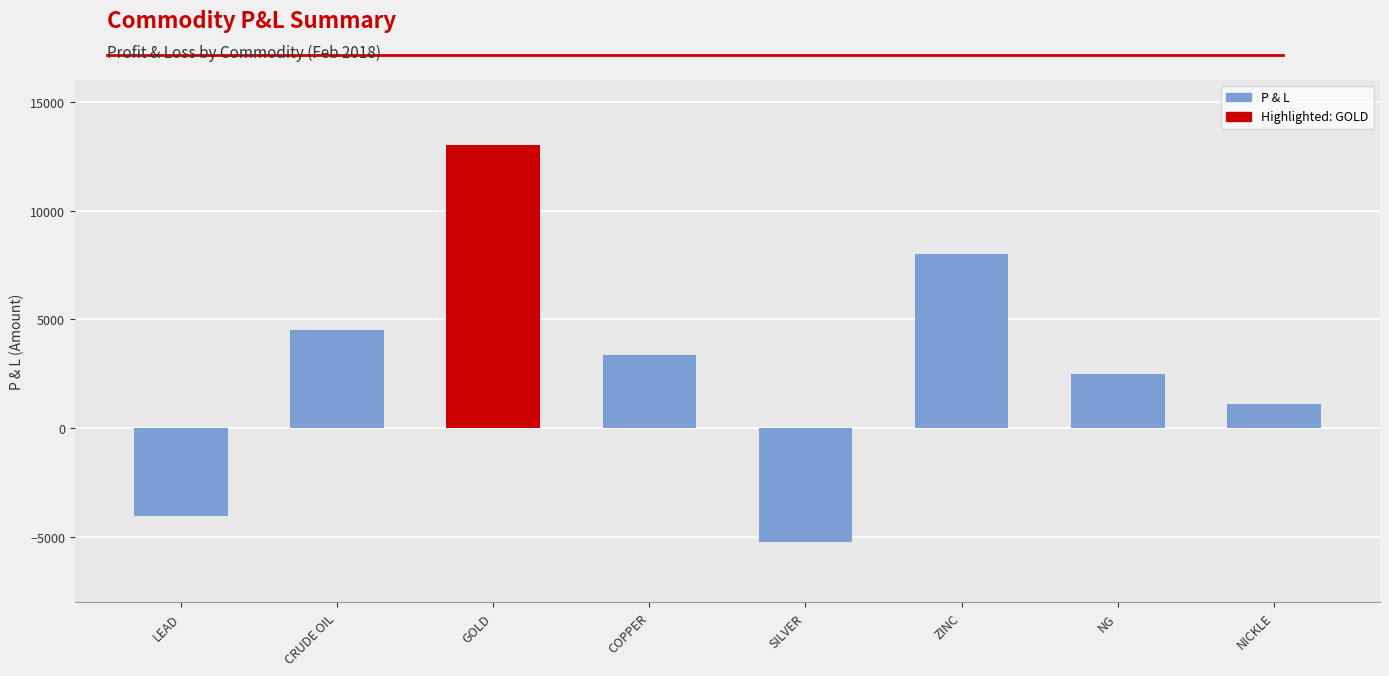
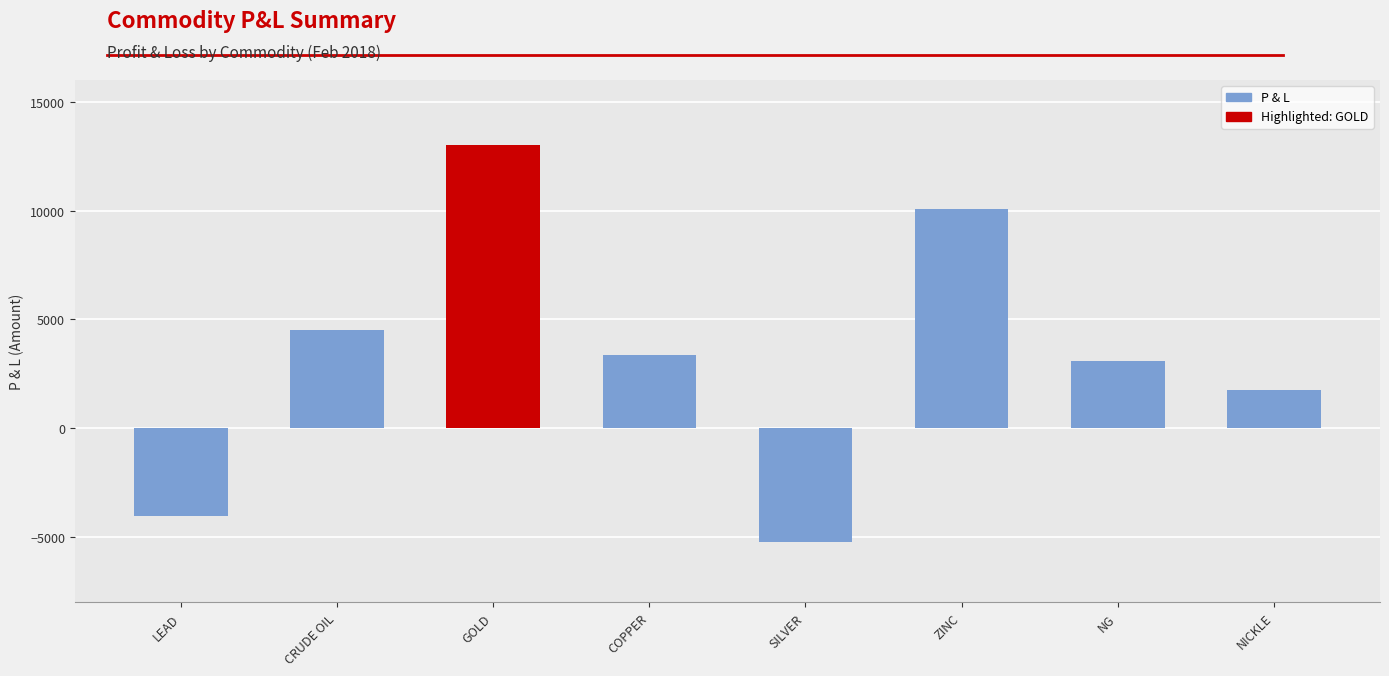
  {
    "LEAD": -4000,
    "CRUDE OIL": 4500,
    "GOLD": 13000,
    "COPPER": 3400,
    "SILVER": -5300,
-   "ZINC": 8000,
-   "NG": 2500,
-   "NICKLE": 1100
+   "ZINC": 10100,
+   "NG": 3100,
+   "NICKLE": 1800
  }
